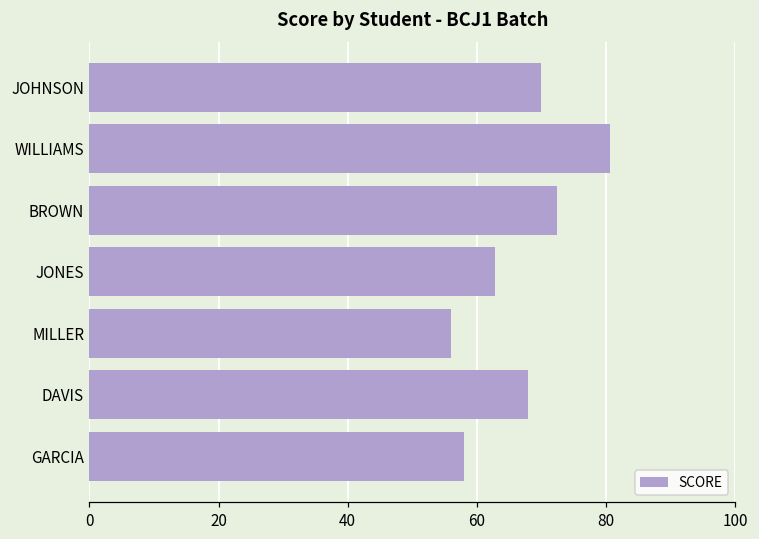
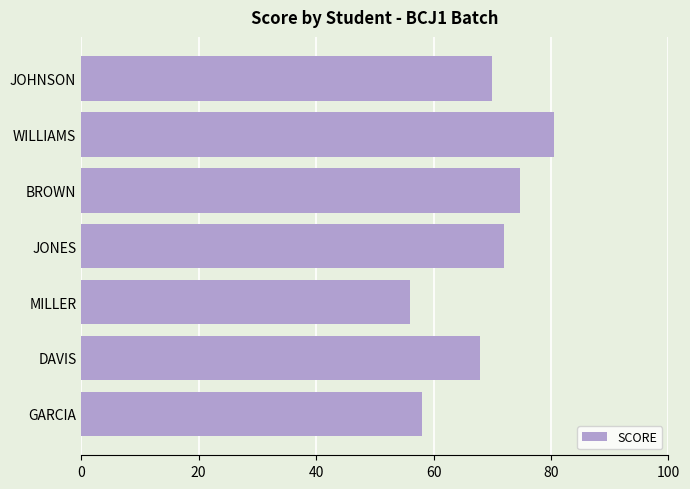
  {
    "JOHNSON": 70,
    "WILLIAMS": 81,
-   "BROWN": 72,
-   "JONES": 63,
+   "BROWN": 75,
+   "JONES": 72,
    "MILLER": 56,
    "DAVIS": 68,
    "GARCIA": 58
  }
